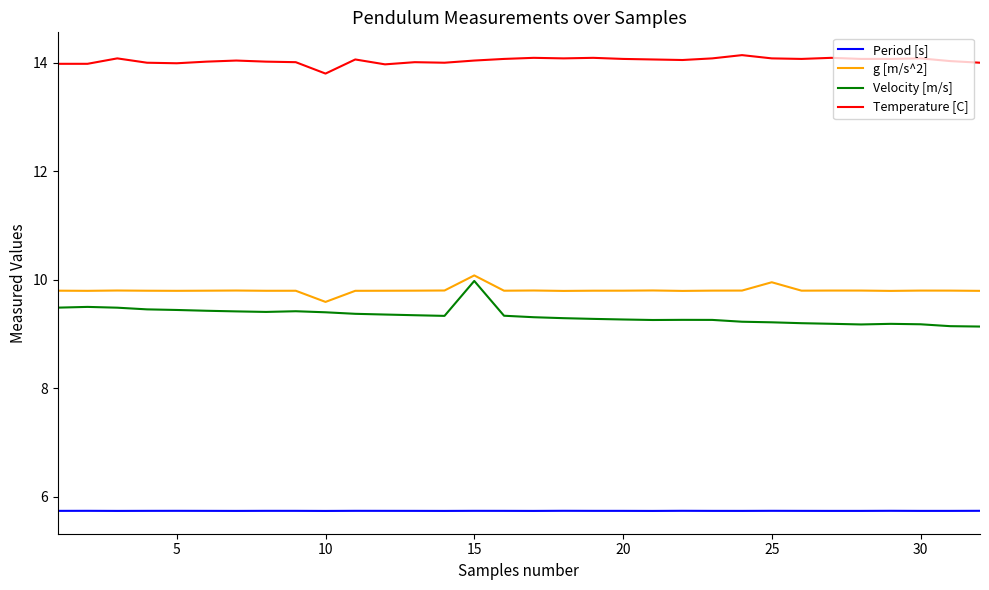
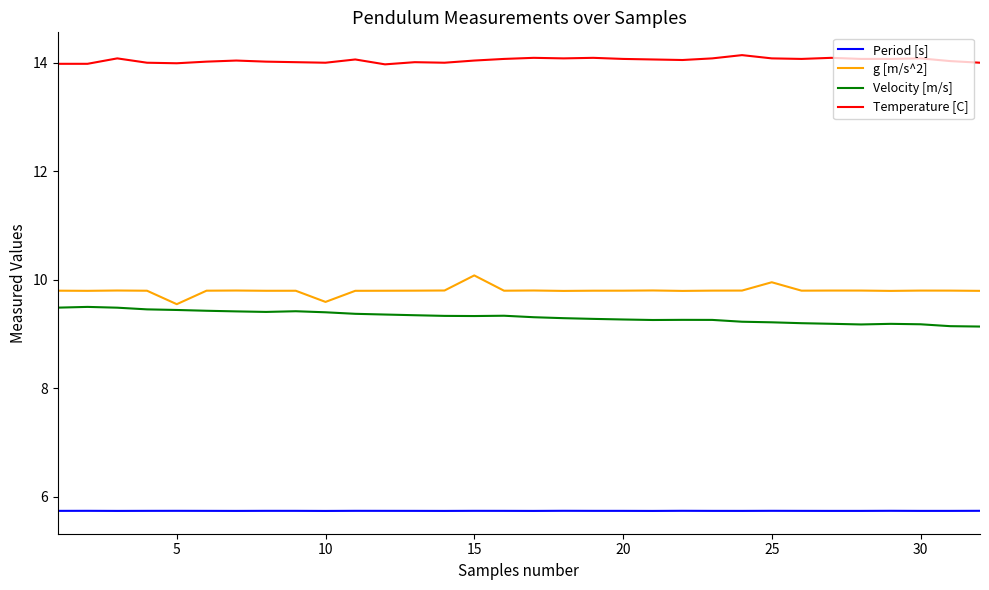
  {
    "Period [s]": {
      "5": 5.7,
      "10": 5.7,
      "15": 5.7,
      "20": 5.7,
      "25": 5.7,
      "30": 5.7
    },
    "g [m/s^2]": {
-     "5": 9.8,
+     "5": 9.6,
      "10": 9.6,
      "15": 10.1,
      "20": 9.8,
      "25": 10.0,
      "30": 9.8
    },
    "Velocity [m/s]": {
      "5": 9.4,
      "10": 9.4,
-     "15": 10.0,
+     "15": 9.3,
      "20": 9.3,
      "25": 9.2,
      "30": 9.2
    },
    "Temperature [C]": {
      "5": 14.0,
-     "10": 13.8,
+     "10": 14.0,
      "15": 14.0,
      "20": 14.1,
      "25": 14.1
    }
  }
